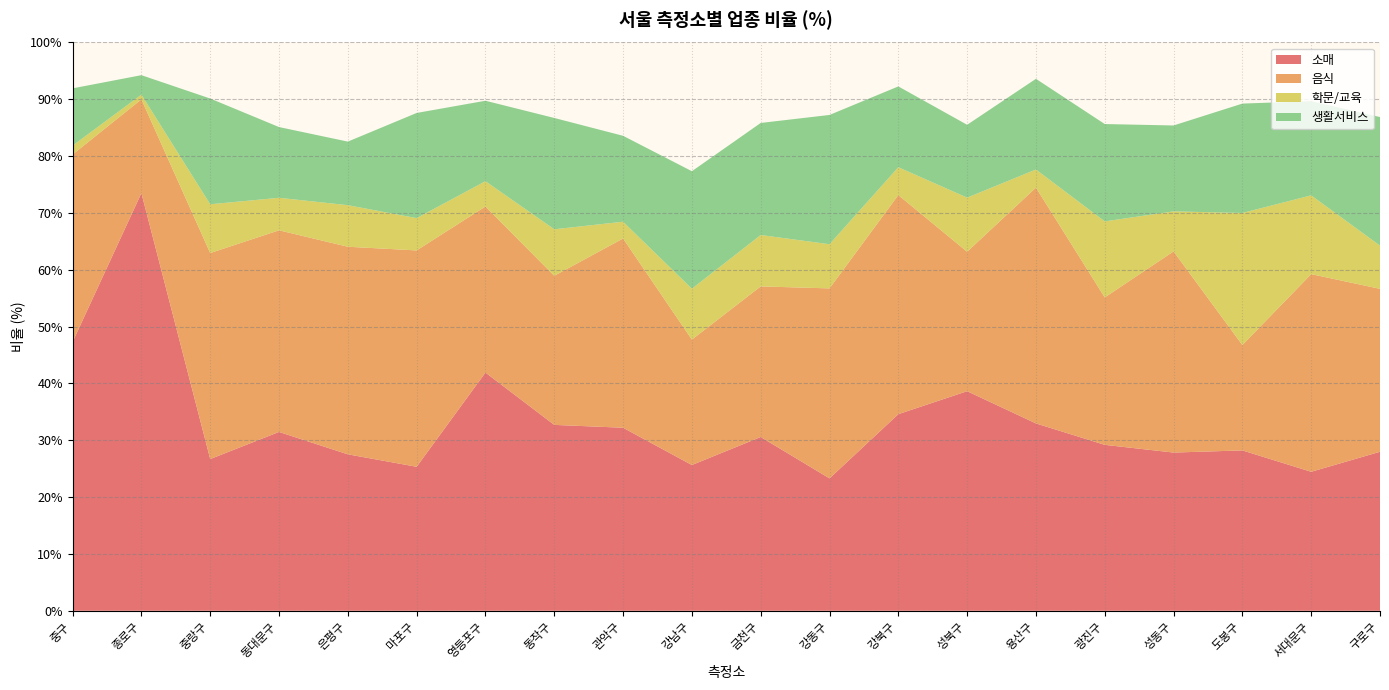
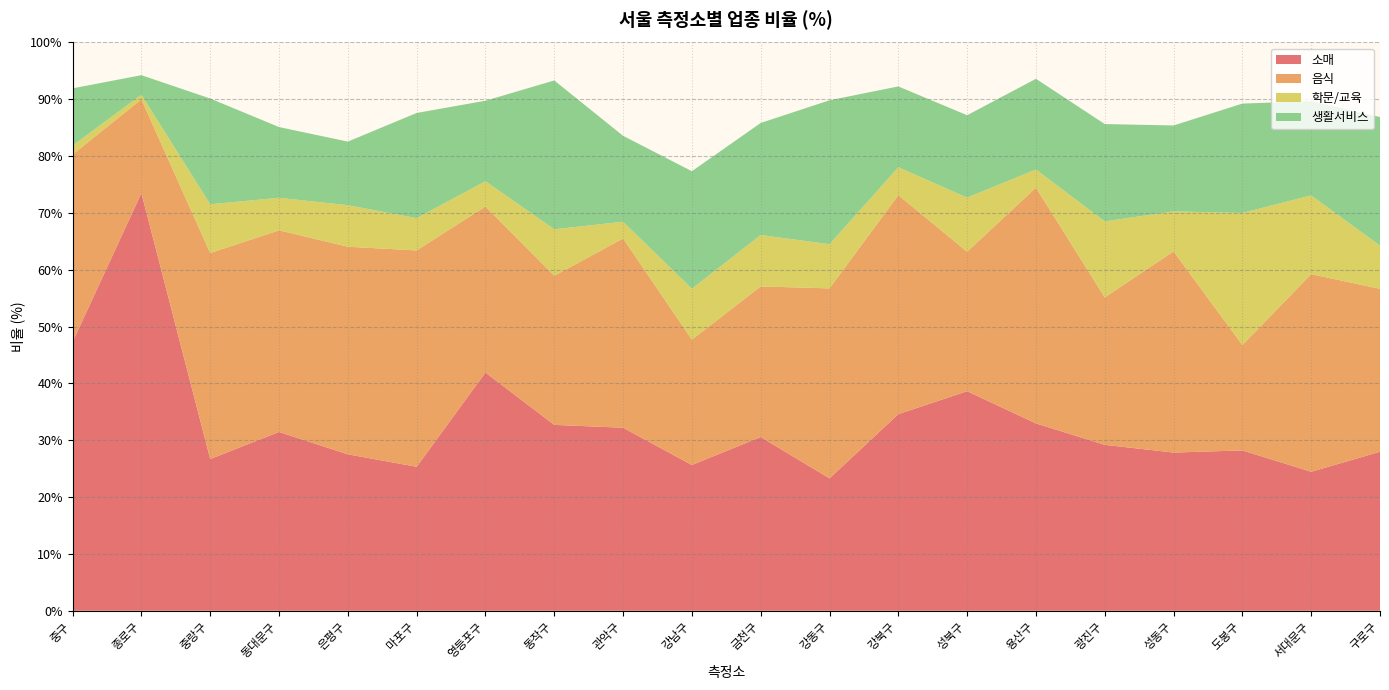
  {
    "소매": {
      "중구": "47%",
      "종로구": "74%",
      "중랑구": "27%",
      "동대문구": "31%",
      "은평구": "28%",
      "마포구": "25%",
      "영등포구": "42%",
      "동작구": "33%",
      "관악구": "32%",
      "강남구": "26%",
      "금천구": "31%",
      "강동구": "23%",
      "강북구": "35%",
      "성북구": "39%",
      "용산구": "33%",
      "광진구": "29%",
      "성동구": "28%",
      "도봉구": "28%",
      "서대문구": "24%",
      "구로구": "28%"
    },
    "생활서비스": {
      "중구": "10%",
      "종로구": "3%",
      "중랑구": "19%",
      "동대문구": "12%",
      "은평구": "11%",
      "마포구": "19%",
      "영등포구": "14%",
-     "동작구": "20%",
+     "동작구": "26%",
      "관악구": "15%",
      "강남구": "21%",
      "금천구": "20%",
-     "강동구": "23%",
+     "강동구": "25%",
      "강북구": "14%",
-     "성북구": "13%",
+     "성북구": "15%",
      "용산구": "16%",
      "광진구": "17%",
      "성동구": "15%",
      "도봉구": "19%",
      "구로구": "23%"
    }
  }
